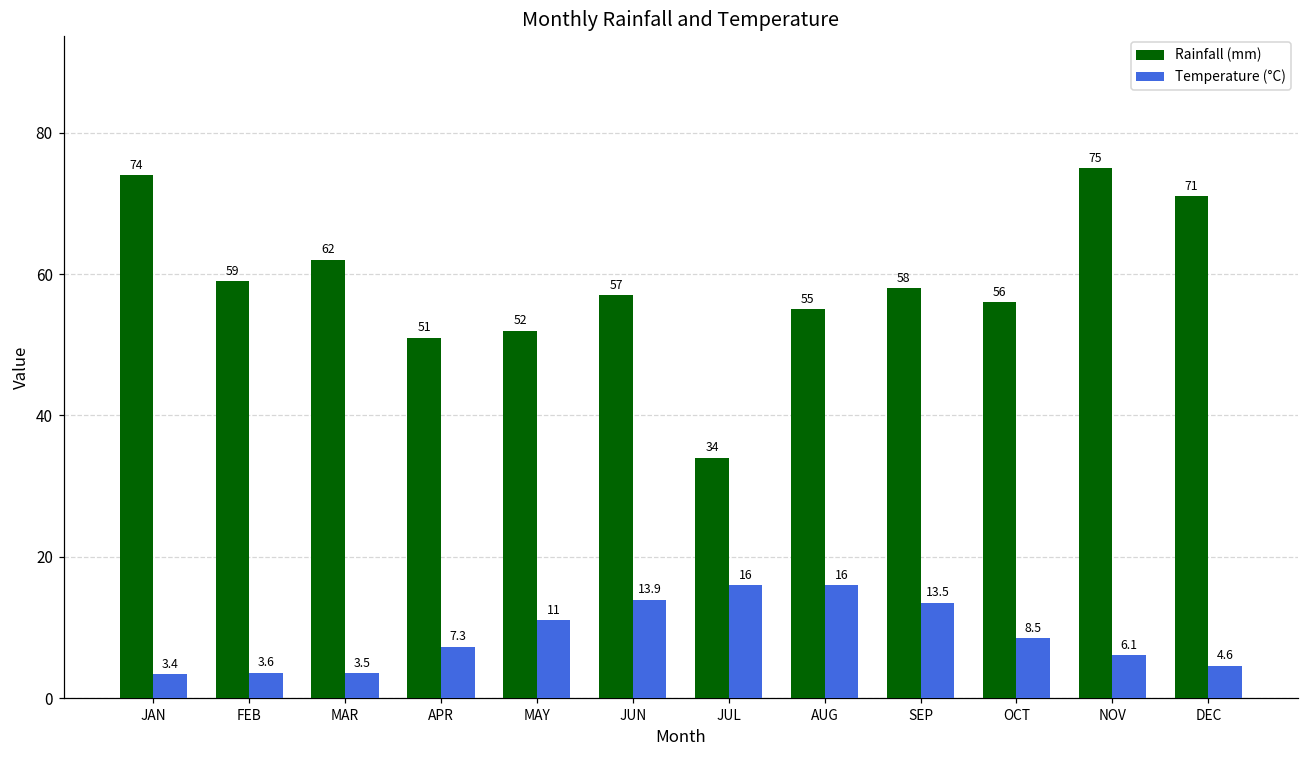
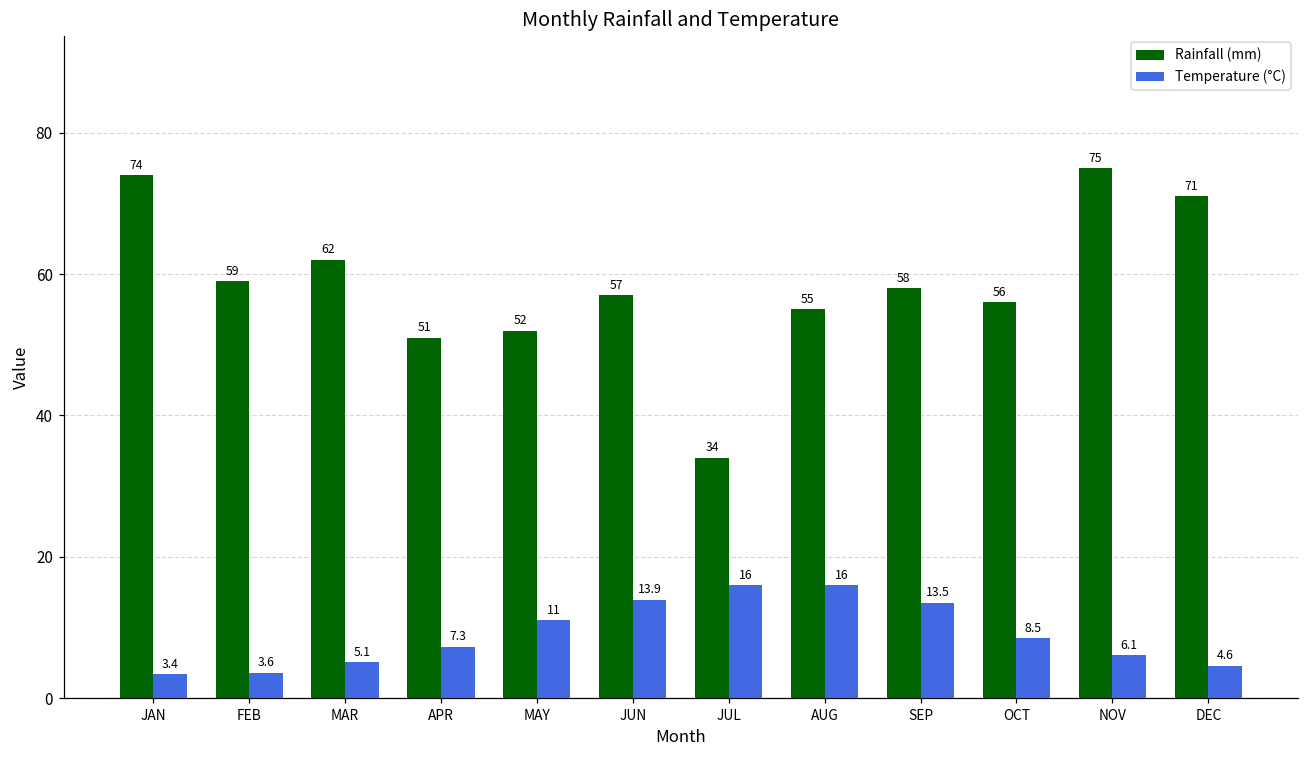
  {
    "Rainfall (mm)": {
      "JAN": 74,
      "FEB": 59,
      "MAR": 62,
      "APR": 51,
      "MAY": 52,
      "JUN": 57,
      "JUL": 34,
      "AUG": 55,
      "SEP": 58,
      "OCT": 56,
      "NOV": 75,
      "DEC": 71
    },
    "Temperature (°C)": {
      "JAN": 3.4,
      "FEB": 3.6,
-     "MAR": 3.5,
+     "MAR": 5.1,
      "APR": 7.3,
      "MAY": 11,
      "JUN": 13.9,
      "JUL": 16,
      "AUG": 16,
      "SEP": 13.5,
      "OCT": 8.5,
      "NOV": 6.1,
      "DEC": 4.6
    }
  }
